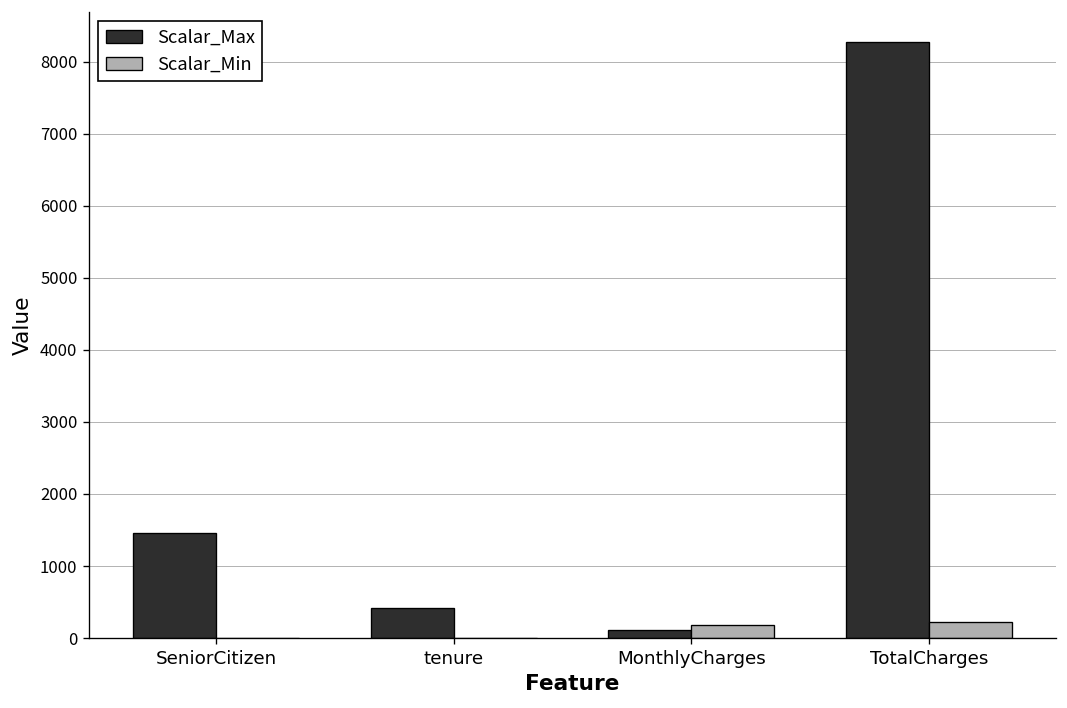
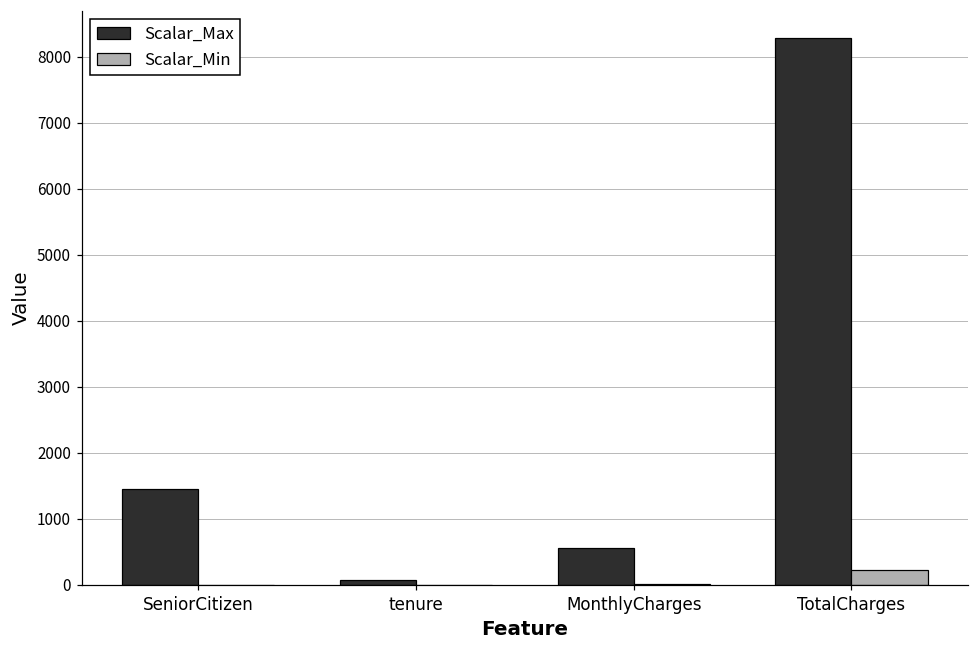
  {
    "Scalar_Max": {
      "SeniorCitizen": 1500,
-     "tenure": 400,
-     "MonthlyCharges": 100,
+     "tenure": 100,
+     "MonthlyCharges": 600,
      "TotalCharges": 8300
    },
    "Scalar_Min": {
      "SeniorCitizen": 0,
      "tenure": 0,
-     "MonthlyCharges": 200,
+     "MonthlyCharges": 0,
      "TotalCharges": 200
    }
  }
